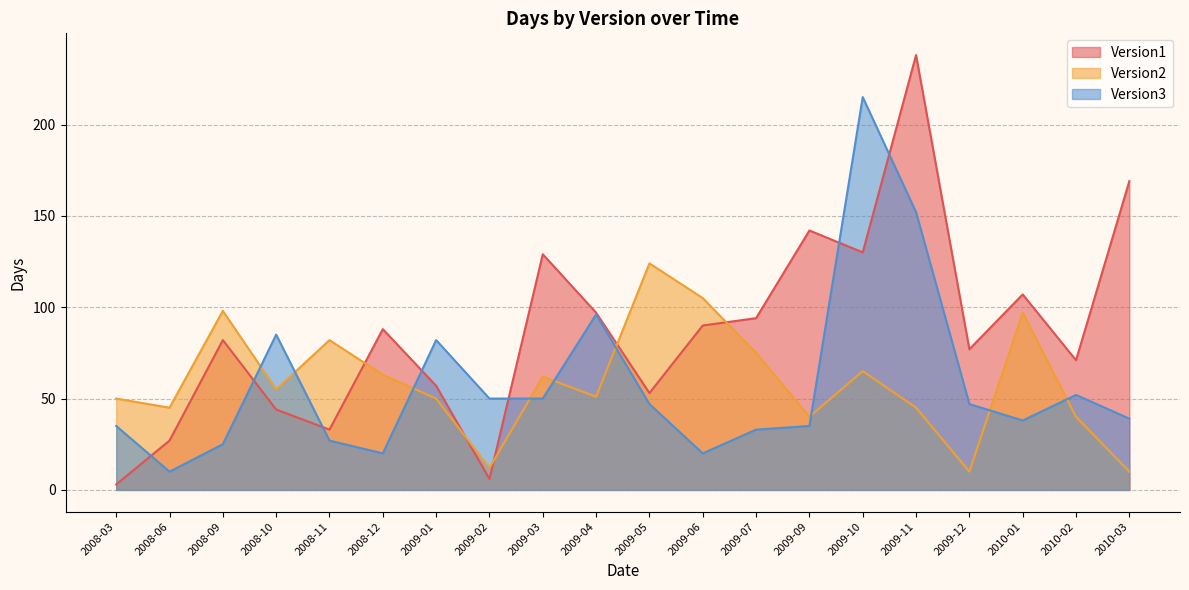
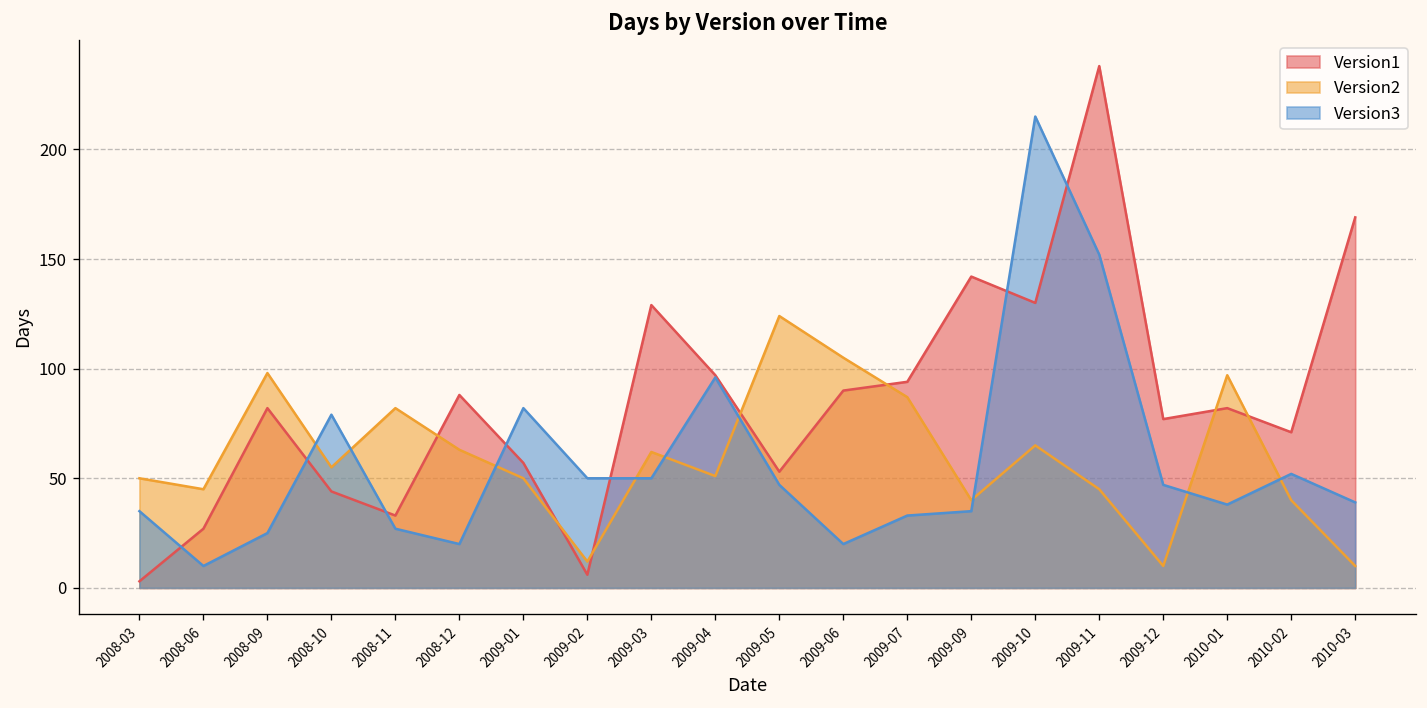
  {
    "Version1": {
      "2008-03": 3,
      "2008-06": 27,
      "2008-09": 82,
      "2008-10": 44,
      "2008-11": 33,
      "2008-12": 88,
      "2009-01": 57,
      "2009-02": 6,
      "2009-03": 129,
      "2009-05": 53,
      "2009-06": 90,
      "2009-07": 94,
      "2009-09": 142,
      "2009-10": 130,
      "2009-11": 238,
      "2009-12": 77,
-     "2010-01": 107,
+     "2010-01": 82,
      "2010-02": 71,
      "2010-03": 169
    },
    "Version2": {
      "2008-03": 50,
      "2008-06": 45,
      "2008-09": 98,
      "2008-10": 55,
      "2008-11": 82,
      "2008-12": 63,
      "2009-01": 50,
      "2009-02": 12,
      "2009-03": 62,
      "2009-04": 51,
      "2009-05": 124,
      "2009-06": 105,
-     "2009-07": 75,
+     "2009-07": 87,
      "2009-09": 40,
      "2009-10": 65,
      "2009-11": 45,
      "2009-12": 10,
      "2010-01": 97,
      "2010-02": 40,
      "2010-03": 10
    },
    "Version3": {
      "2008-03": 35,
      "2008-06": 10,
      "2008-09": 25,
-     "2008-10": 85,
+     "2008-10": 79,
      "2008-11": 27,
      "2008-12": 20,
      "2009-01": 82,
      "2009-02": 50,
      "2009-03": 50,
      "2009-05": 47,
      "2009-06": 20,
      "2009-07": 33,
      "2009-09": 35,
      "2009-10": 215,
      "2009-11": 152,
      "2009-12": 47,
      "2010-01": 38,
      "2010-02": 52,
      "2010-03": 39
    }
  }
